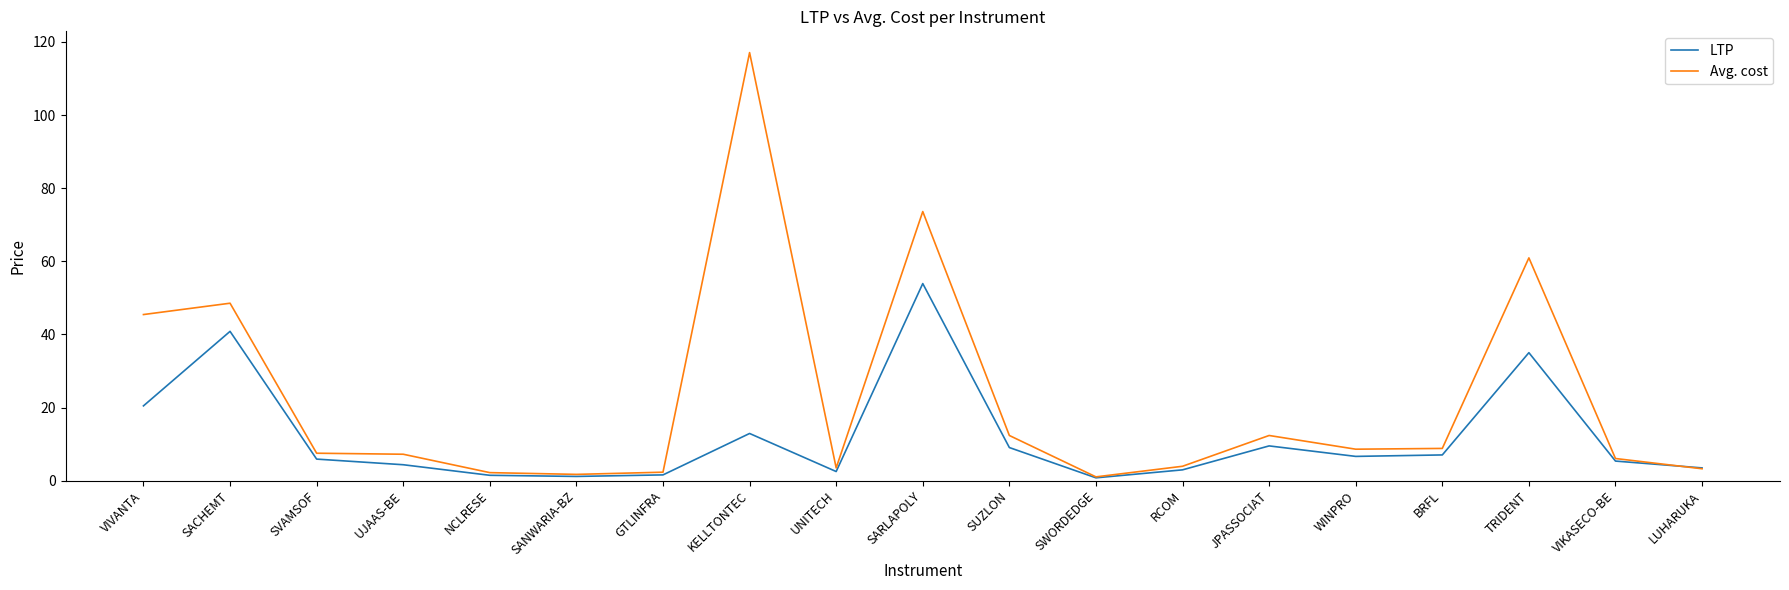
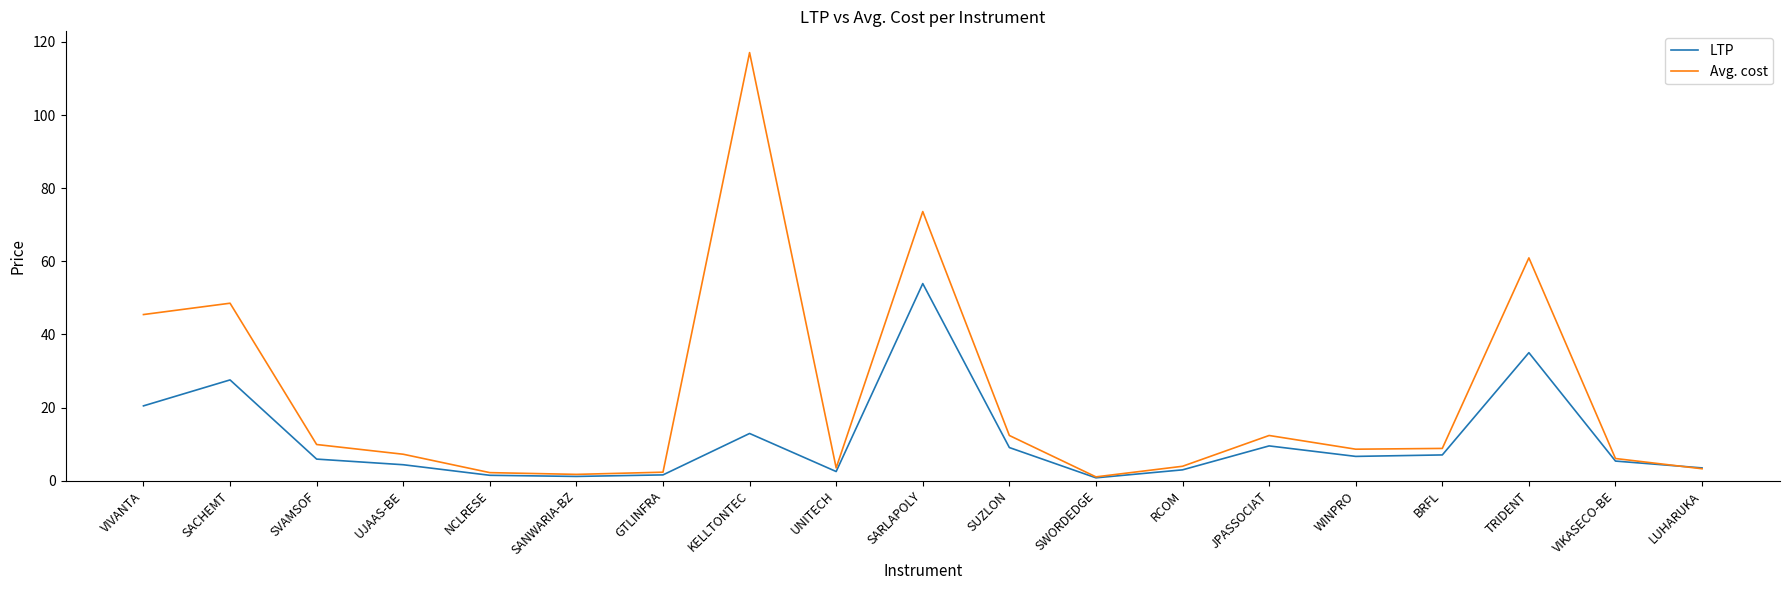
  {
    "LTP": {
      "VIVANTA": 20,
-     "SACHEMT": 41,
+     "SACHEMT": 28,
      "SVAMSOF": 6,
      "UJAAS-BE": 4,
      "NCLRESE": 1,
      "GTLINFRA": 2,
      "KELLTONTEC": 13,
      "UNITECH": 2,
      "SARLAPOLY": 54,
      "SUZLON": 9,
      "RCOM": 3,
      "JPASSOCIAT": 10,
      "WINPRO": 7,
      "BRFL": 7,
      "TRIDENT": 35,
      "VIKASECO-BE": 5
    },
    "Avg. cost": {
      "VIVANTA": 45,
      "SACHEMT": 49,
-     "SVAMSOF": 8,
+     "SVAMSOF": 10,
      "UJAAS-BE": 7,
      "NCLRESE": 2,
      "GTLINFRA": 2,
      "KELLTONTEC": 117,
      "UNITECH": 3,
      "SARLAPOLY": 74,
      "SUZLON": 12,
      "RCOM": 4,
      "JPASSOCIAT": 12,
      "WINPRO": 9,
      "BRFL": 9,
      "TRIDENT": 61,
      "VIKASECO-BE": 6
    }
  }
